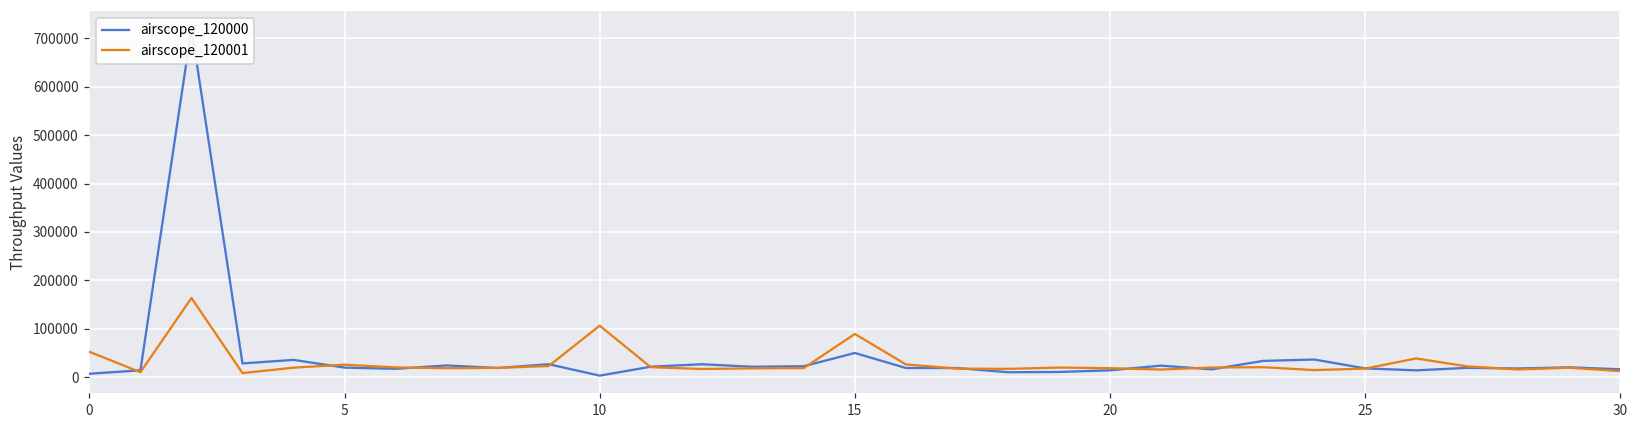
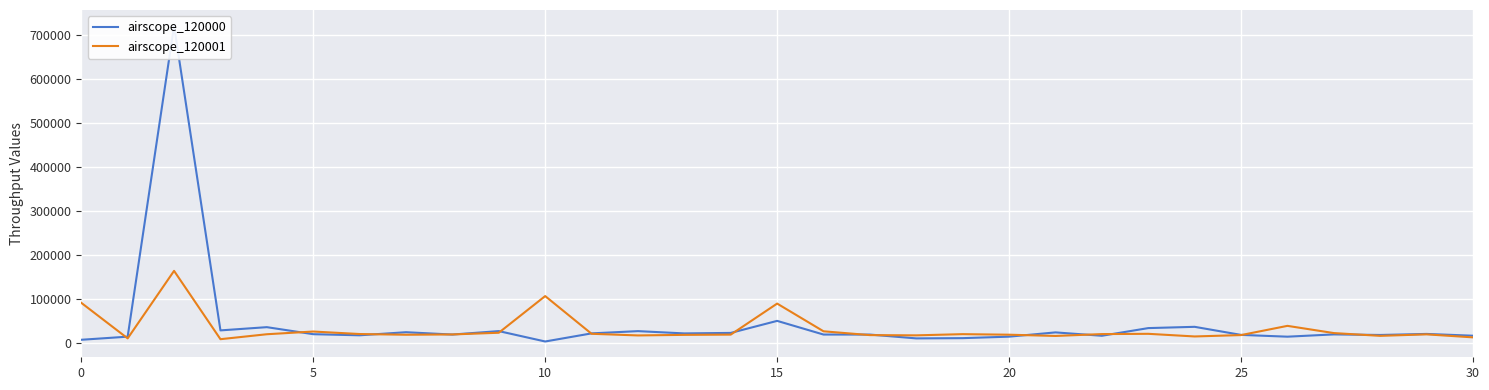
  {
    "airscope_120000": {
      "0": 10000,
      "5": 20000,
      "10": 0,
      "15": 50000
    },
    "airscope_120001": {
-     "0": 50000,
+     "0": 90000,
      "5": 30000,
      "10": 110000,
      "15": 90000
    }
  }
